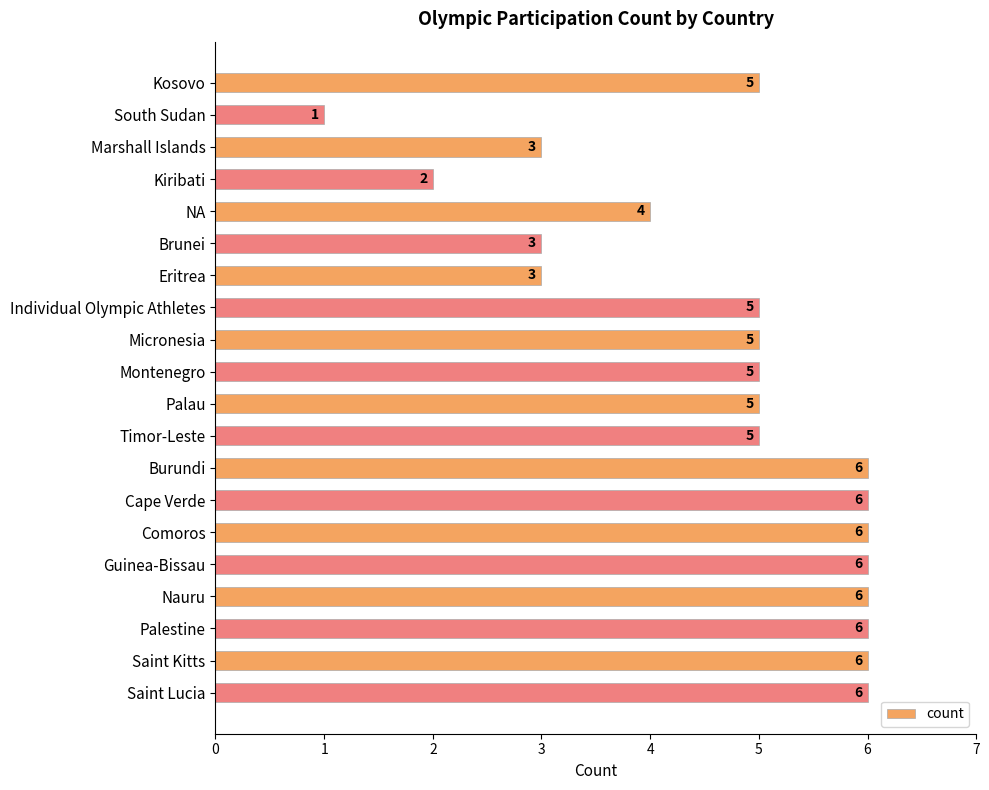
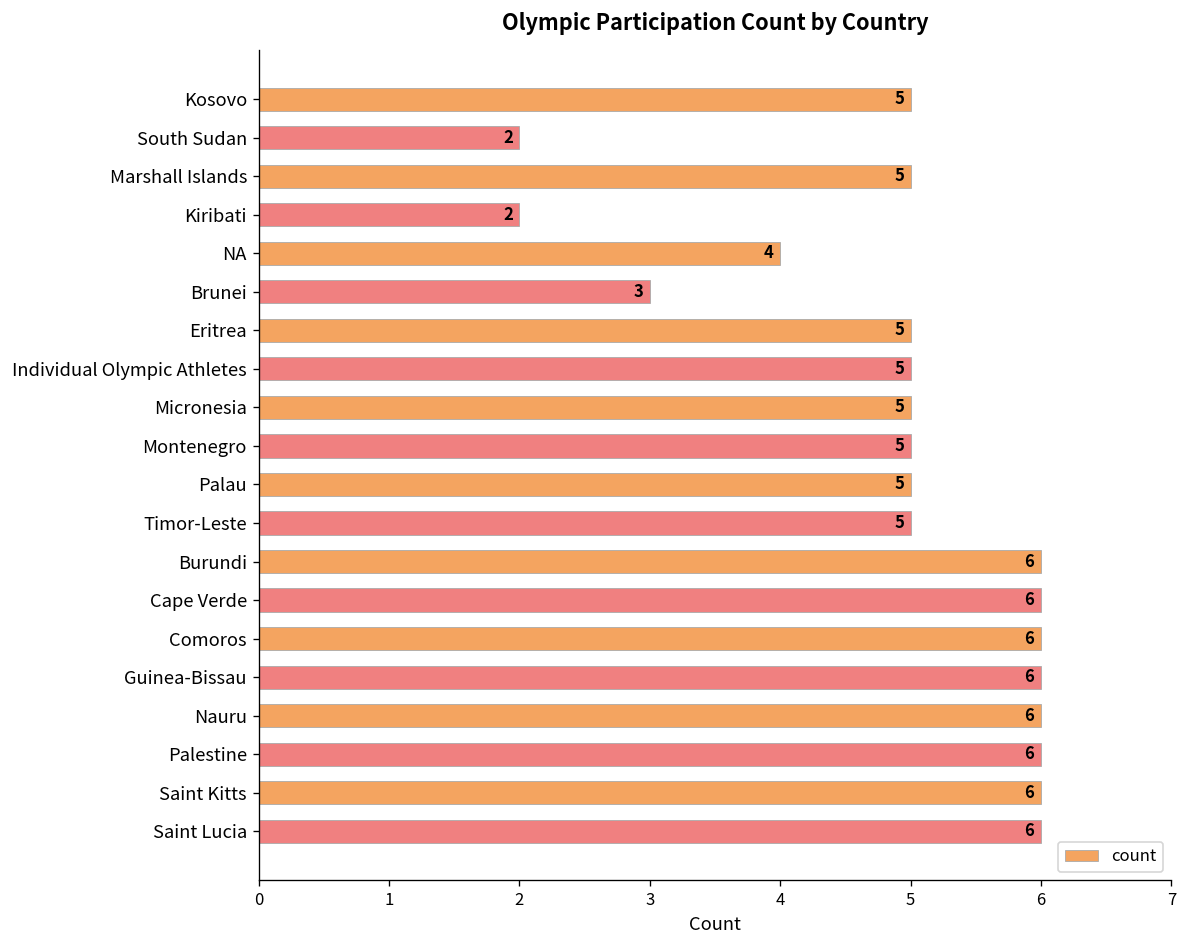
  {
    "Kosovo": 5,
-   "South Sudan": 1,
-   "Marshall Islands": 3,
+   "South Sudan": 2,
+   "Marshall Islands": 5,
    "Kiribati": 2,
    "NA": 4,
    "Brunei": 3,
-   "Eritrea": 3,
+   "Eritrea": 5,
    "Individual Olympic Athletes": 5,
    "Micronesia": 5,
    "Montenegro": 5,
    "Palau": 5,
    "Timor-Leste": 5,
    "Burundi": 6,
    "Cape Verde": 6,
    "Comoros": 6,
    "Guinea-Bissau": 6,
    "Nauru": 6,
    "Palestine": 6,
    "Saint Kitts": 6,
    "Saint Lucia": 6
  }
